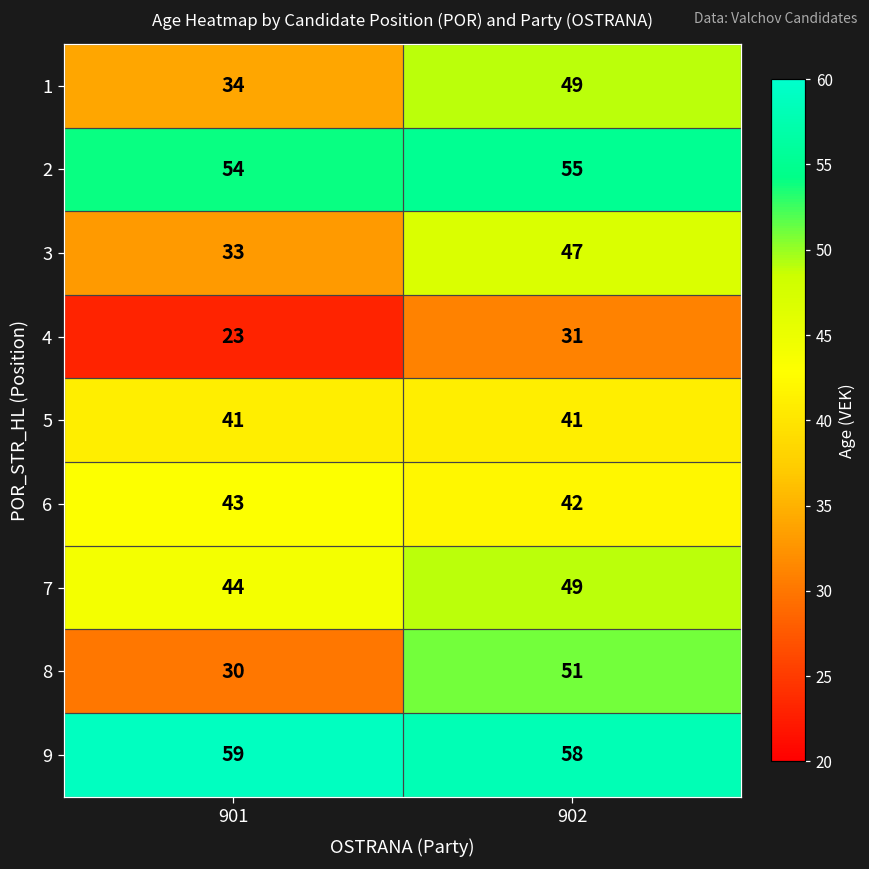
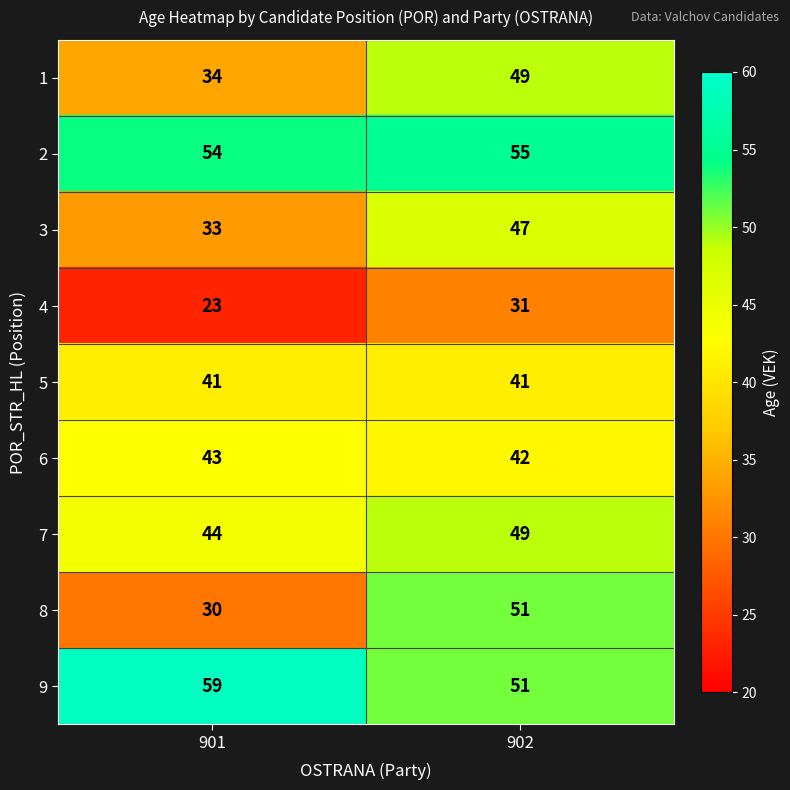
  {
    "1": {
      "901": 34,
      "902": 49
    },
    "2": {
      "901": 54,
      "902": 55
    },
    "3": {
      "901": 33,
      "902": 47
    },
    "4": {
      "901": 23,
      "902": 31
    },
    "5": {
      "901": 41,
      "902": 41
    },
    "6": {
      "901": 43,
      "902": 42
    },
    "7": {
      "901": 44,
      "902": 49
    },
    "8": {
      "901": 30,
      "902": 51
    },
    "9": {
      "901": 59,
-     "902": 58
+     "902": 51
    }
  }
